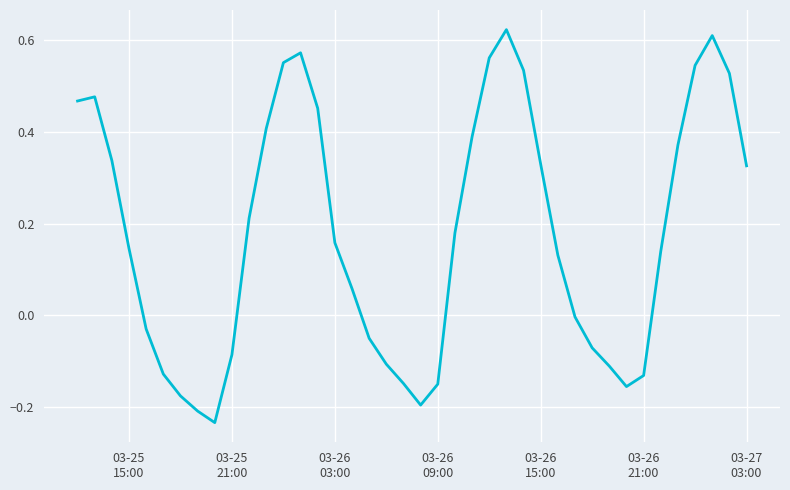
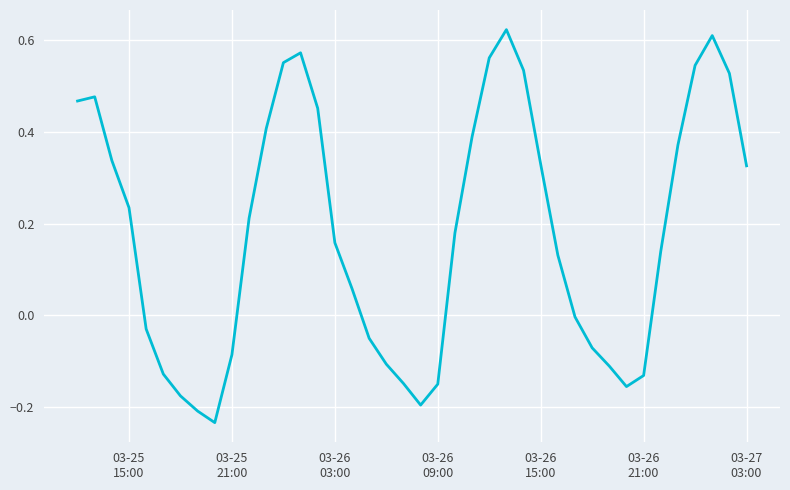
  {
-   "03-25 15:00": 0.15,
+   "03-25 15:00": 0.23,
    "03-25 21:00": -0.09,
    "03-26 03:00": 0.16,
    "03-26 09:00": -0.15,
    "03-26 15:00": 0.33,
    "03-26 21:00": -0.13,
    "03-27 03:00": 0.33
  }
